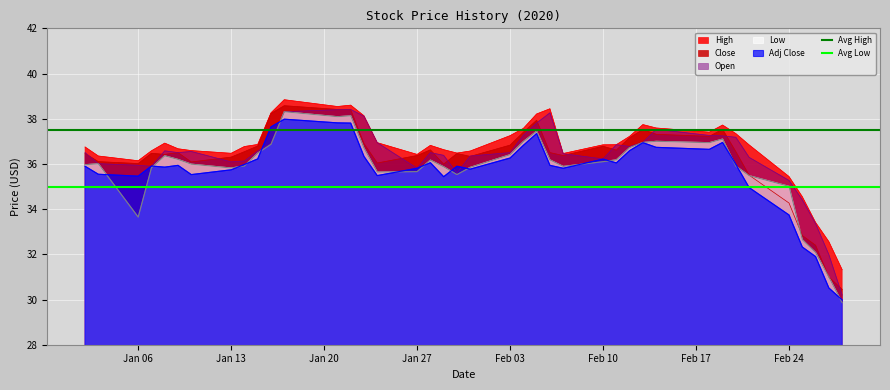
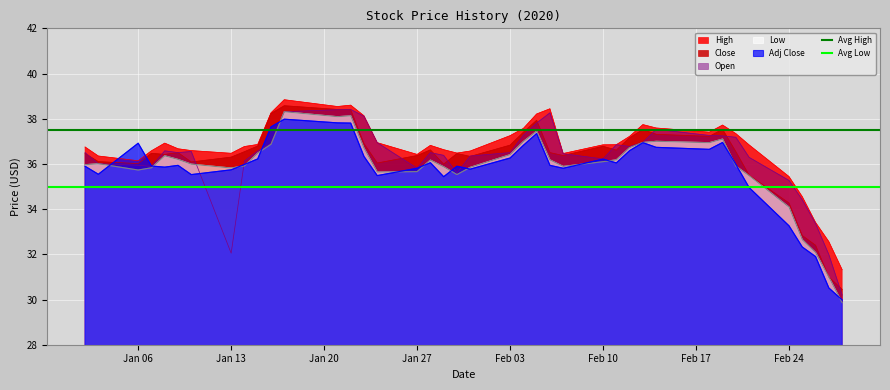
  {
    "Open": {
-     "Jan 13": 36.1,
+     "Jan 13": 32.1,
      "Feb 24": 35.3
    },
    "Low": {
-     "Jan 06": 33.6,
+     "Jan 06": 35.7,
      "Jan 27": 35.7,
      "Feb 10": 36.1,
-     "Feb 24": 35.0
+     "Feb 24": 34.1
    },
    "Adj Close": {
-     "Jan 06": 35.5,
+     "Jan 06": 36.9,
      "Feb 03": 36.3,
-     "Feb 24": 33.7
+     "Feb 24": 33.3
    }
  }
